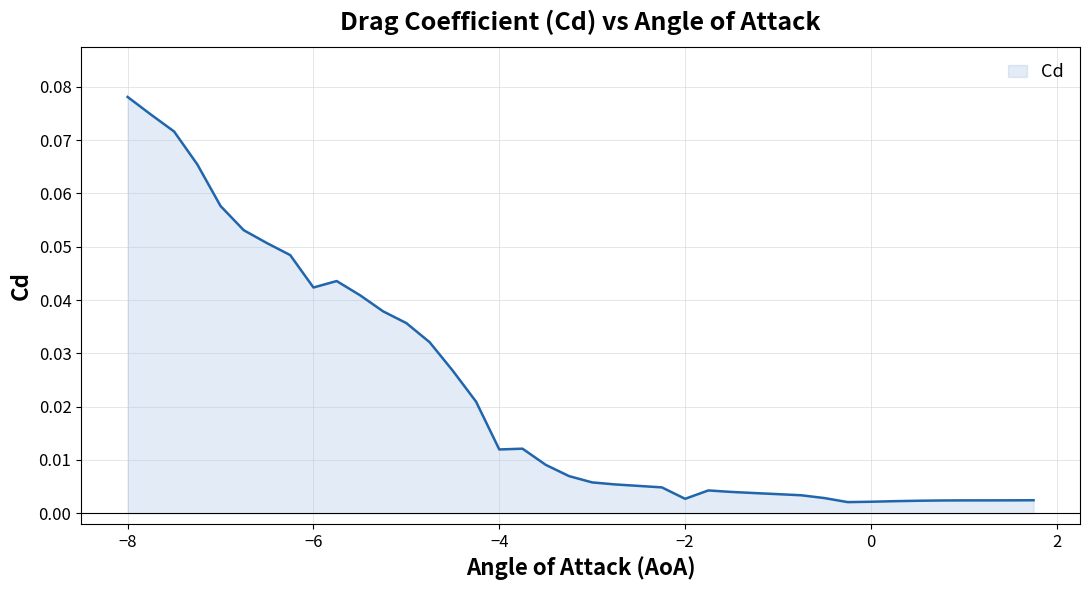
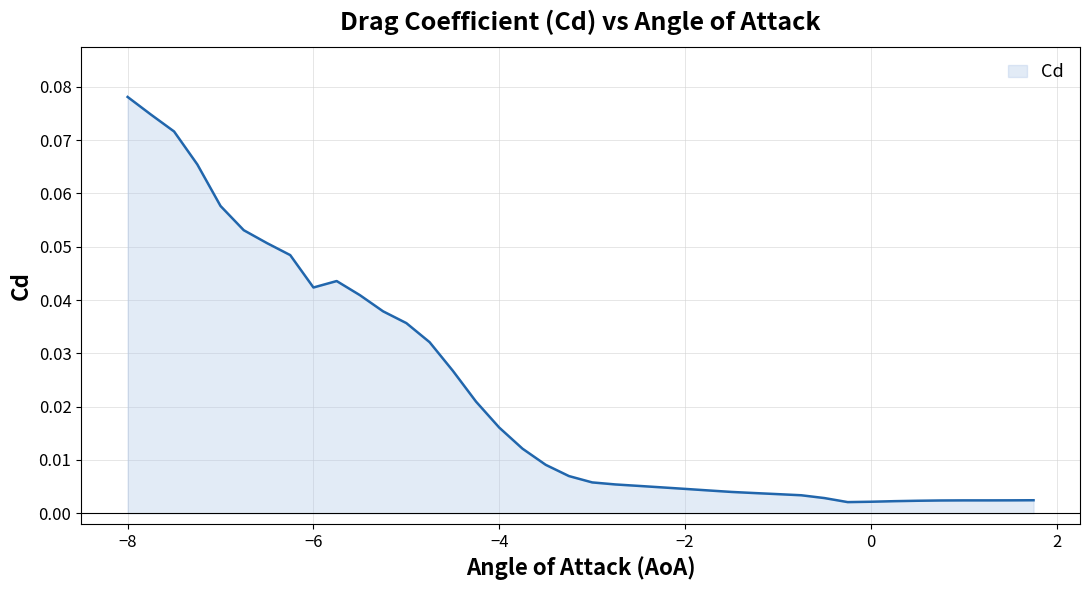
  {
    "−8": 0.078,
    "−6": 0.042,
-   "−4": 0.012,
-   "−2": 0.003,
+   "−4": 0.016,
+   "−2": 0.005,
    "0": 0.002
  }
